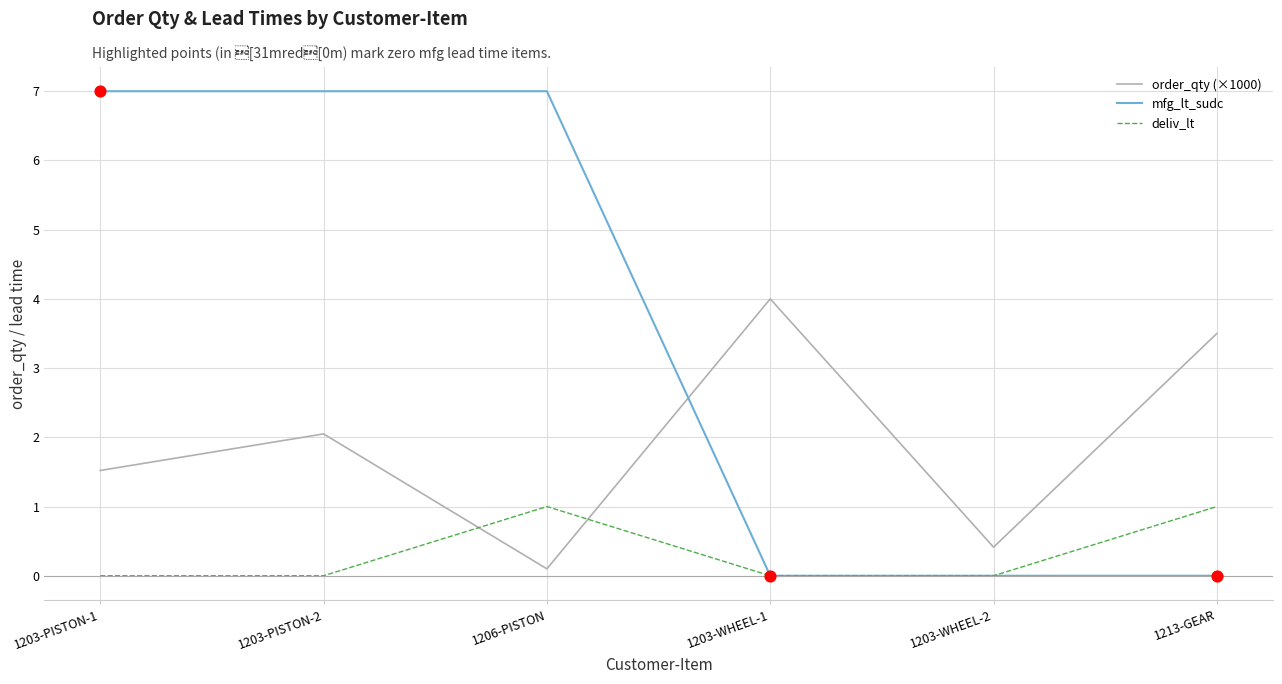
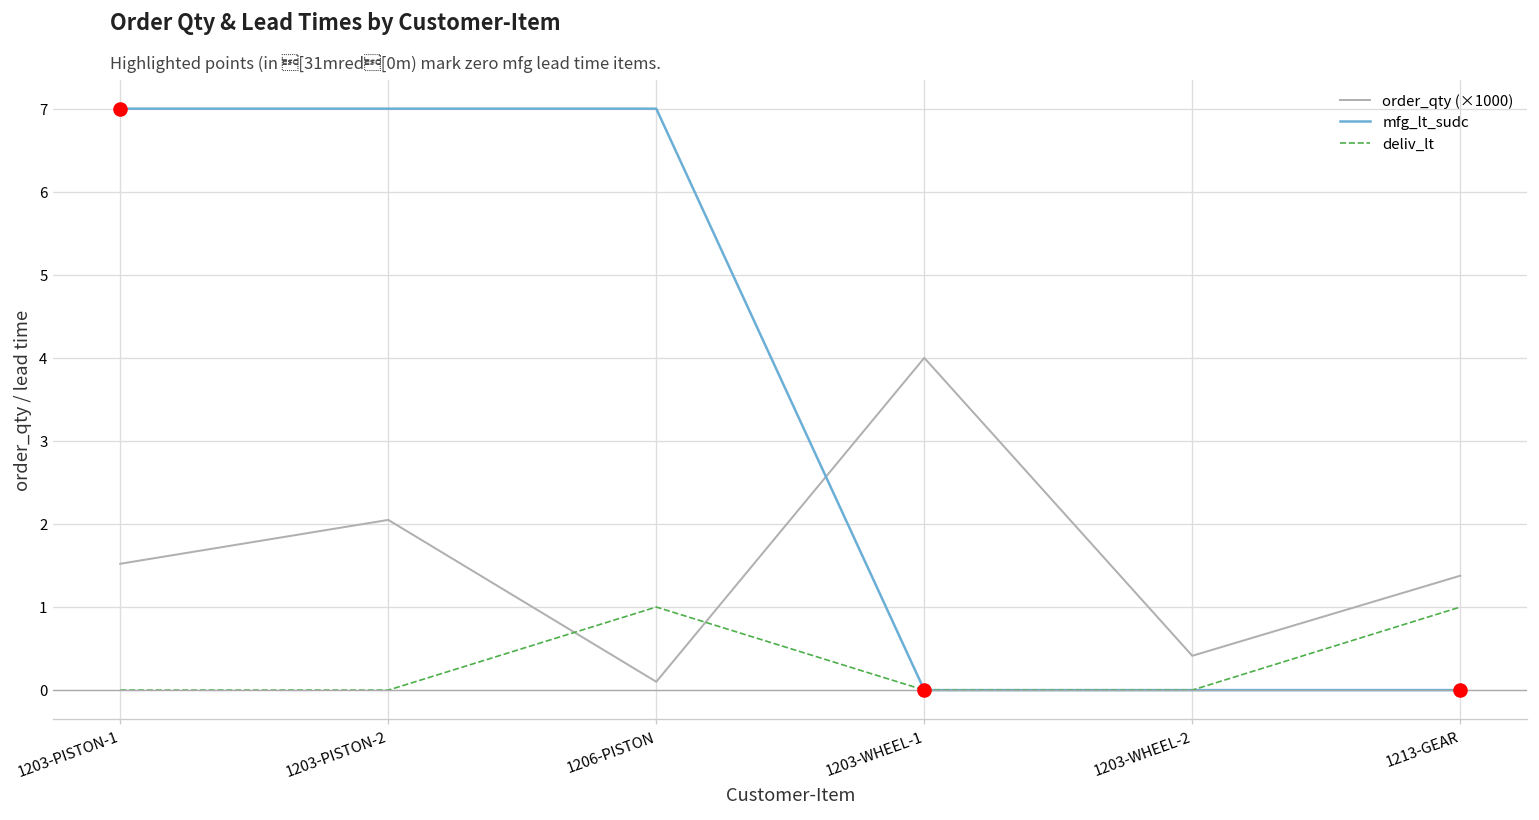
  {
    "order_qty (×1000)": {
      "1203-PISTON-1": 1.5,
      "1203-PISTON-2": 2.0,
      "1206-PISTON": 0.1,
      "1203-WHEEL-1": 4.0,
      "1203-WHEEL-2": 0.4,
-     "1213-GEAR": 3.5
+     "1213-GEAR": 1.4
    },
    "mfg_lt_sudc": {
      "1203-PISTON-2": 7.0,
      "1206-PISTON": 7.0
    },
    "deliv_lt": {
      "1203-PISTON-1": 0.0,
      "1203-PISTON-2": 0.0,
      "1206-PISTON": 1.0,
      "1213-GEAR": 1.0
    }
  }
